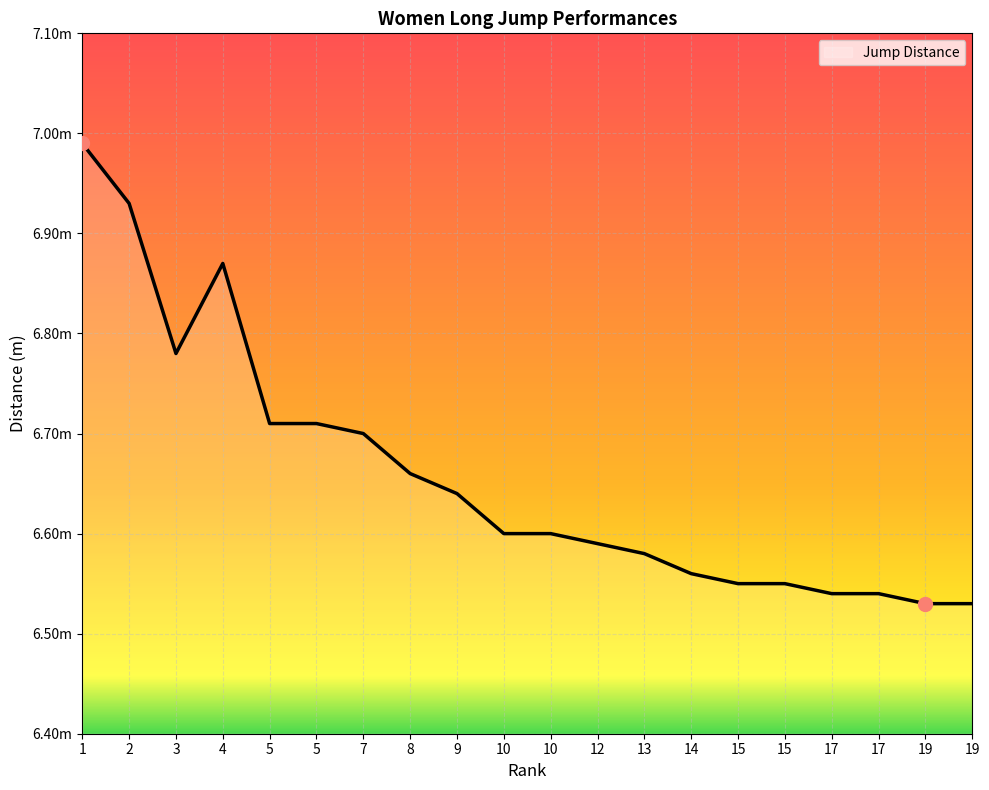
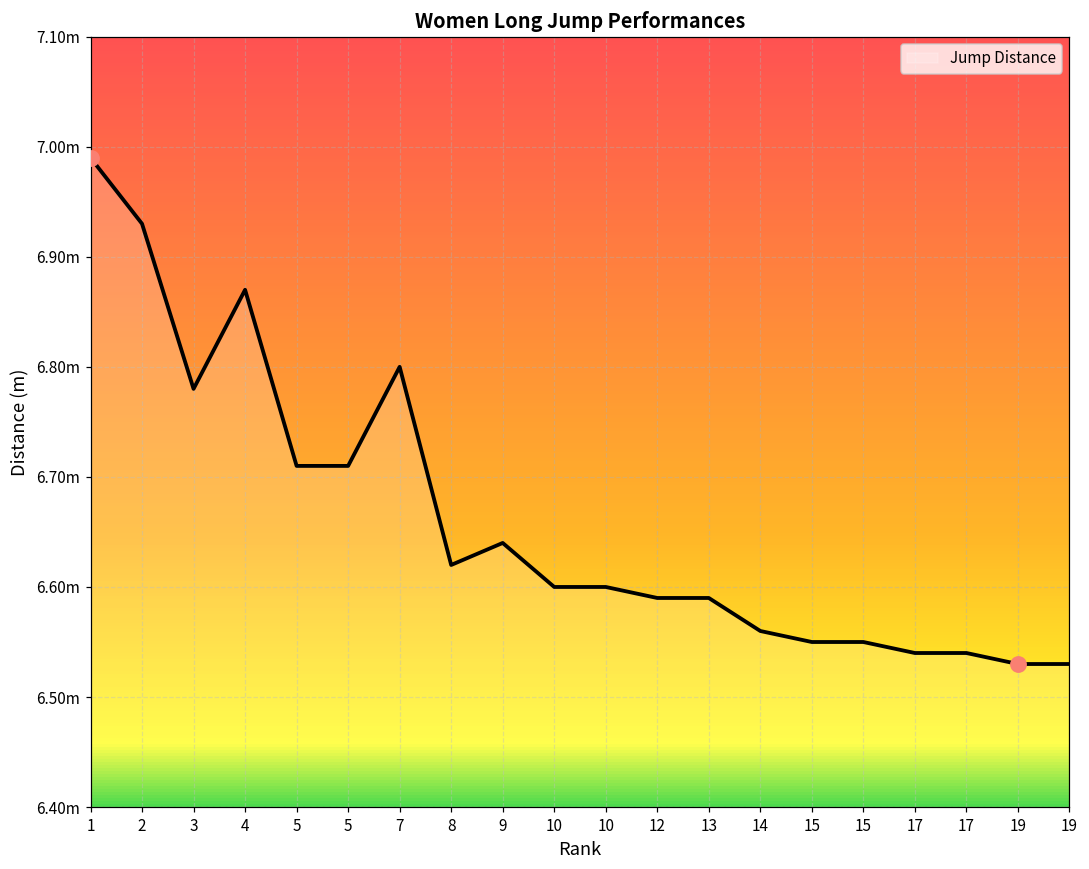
  {
    "Jump Distance": {
      "2": "6.93m",
      "3": "6.78m",
      "4": "6.87m",
-     "7": "6.7m",
-     "8": "6.66m",
+     "7": "6.8m",
+     "8": "6.62m",
      "9": "6.64m",
      "12": "6.59m",
-     "13": "6.58m",
+     "13": "6.59m",
      "14": "6.56m"
    }
  }
